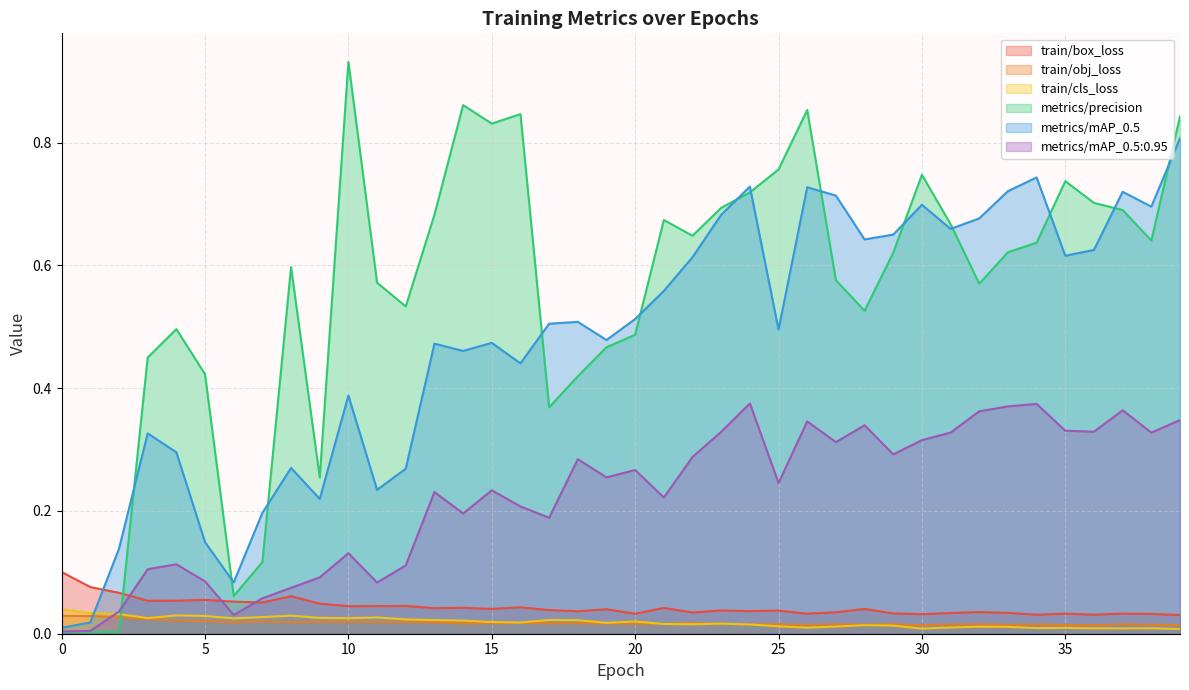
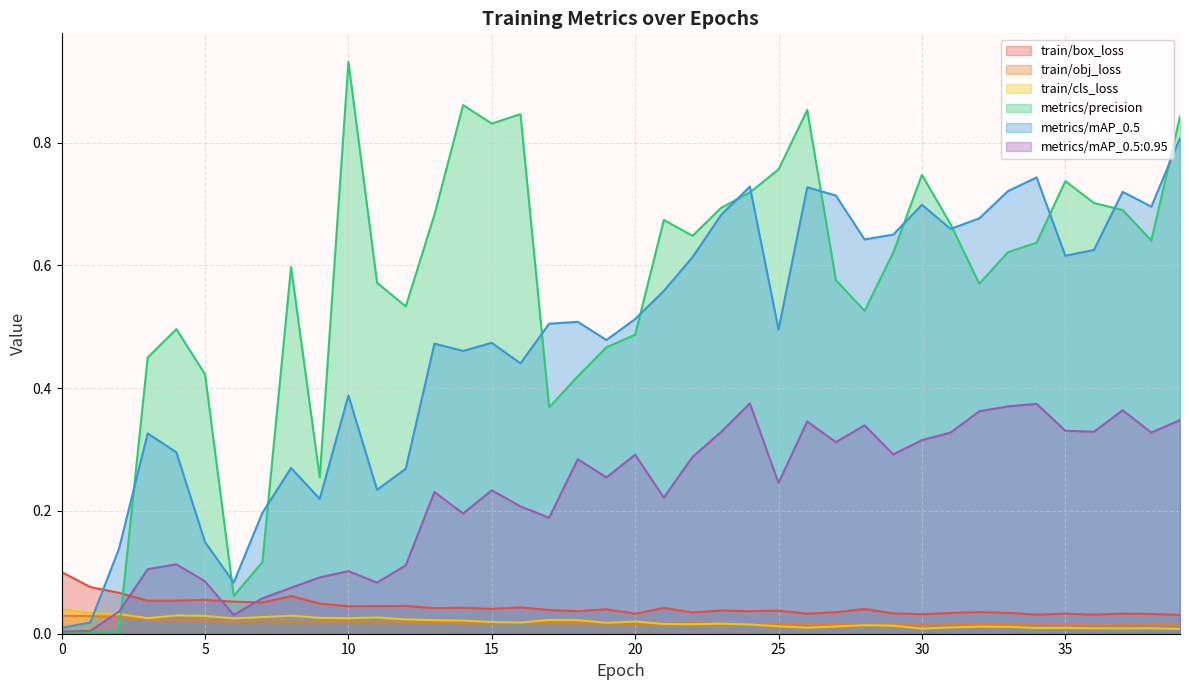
  {
    "metrics/precision": {
      "5": 0.42,
      "10": 0.93,
      "15": 0.83,
      "20": 0.49,
      "25": 0.76,
      "30": 0.75,
      "35": 0.74
    },
    "metrics/mAP_0.5": {
      "0": 0.01,
      "5": 0.15,
      "10": 0.39,
      "15": 0.47,
      "20": 0.51,
      "25": 0.50,
      "30": 0.70,
      "35": 0.62
    },
    "metrics/mAP_0.5:0.95": {
      "5": 0.09,
-     "10": 0.13,
+     "10": 0.10,
      "15": 0.23,
-     "20": 0.27,
+     "20": 0.29,
      "25": 0.25,
      "30": 0.32,
      "35": 0.33
    }
  }
